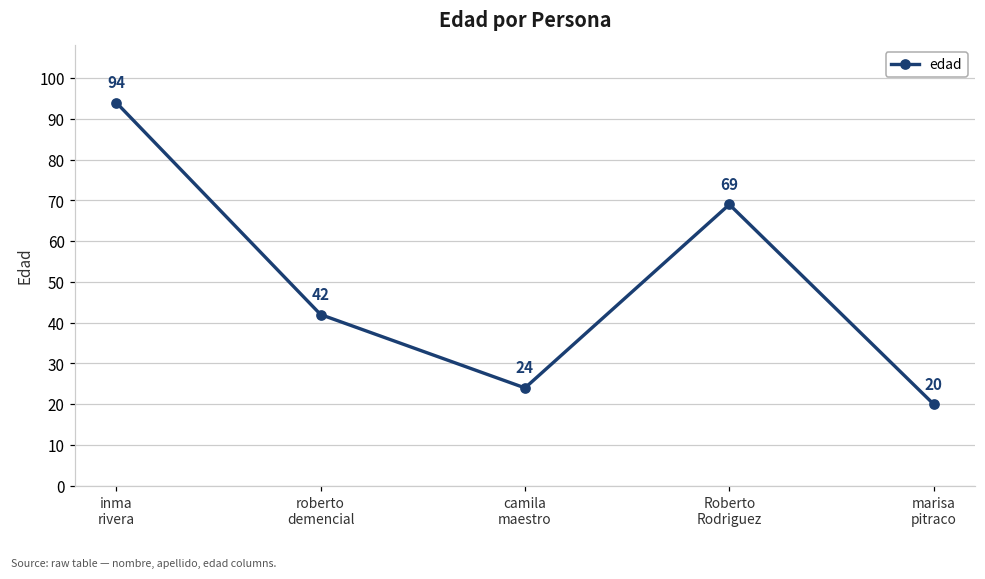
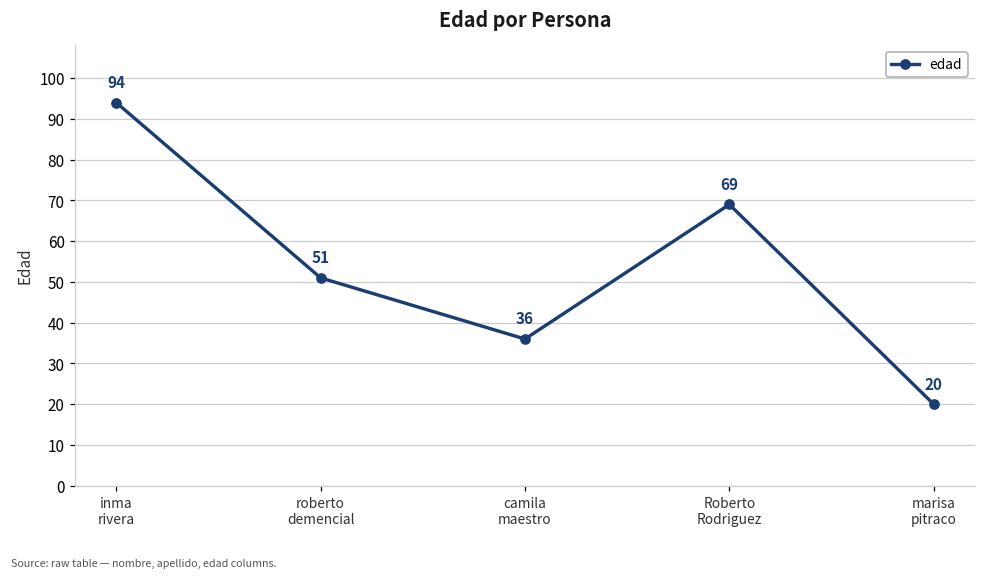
  {
    "inma rivera": 94,
-   "roberto demencial": 42,
-   "camila maestro": 24,
+   "roberto demencial": 51,
+   "camila maestro": 36,
    "Roberto Rodriguez": 69,
    "marisa pitraco": 20
  }
